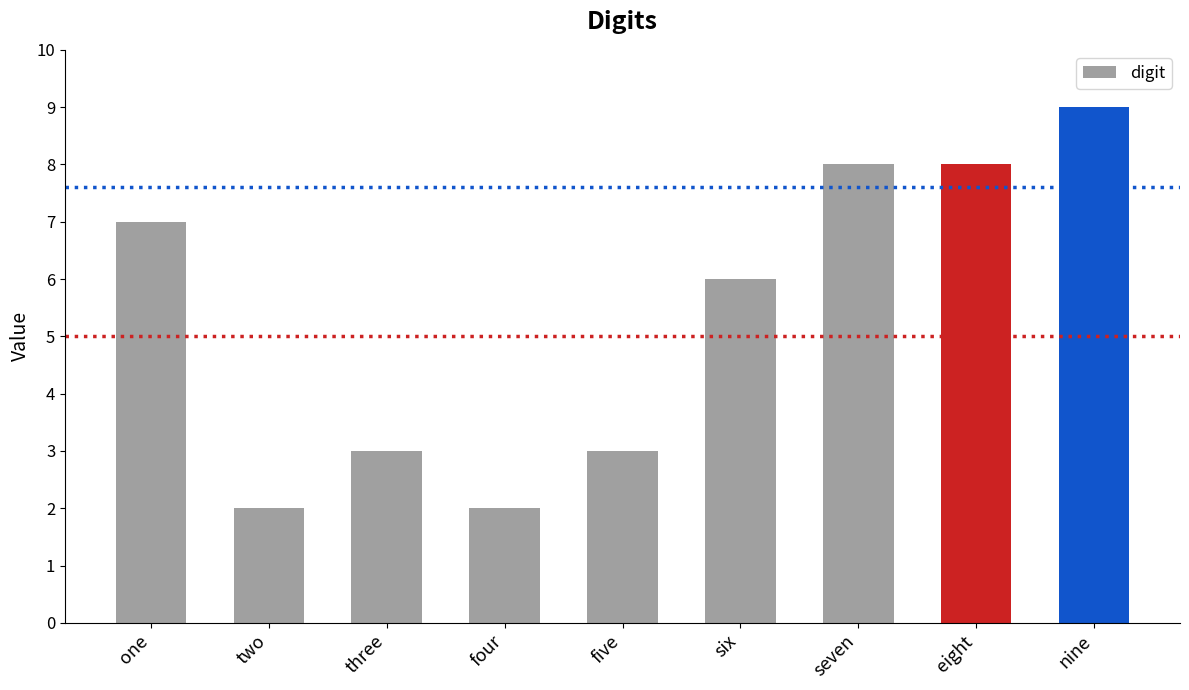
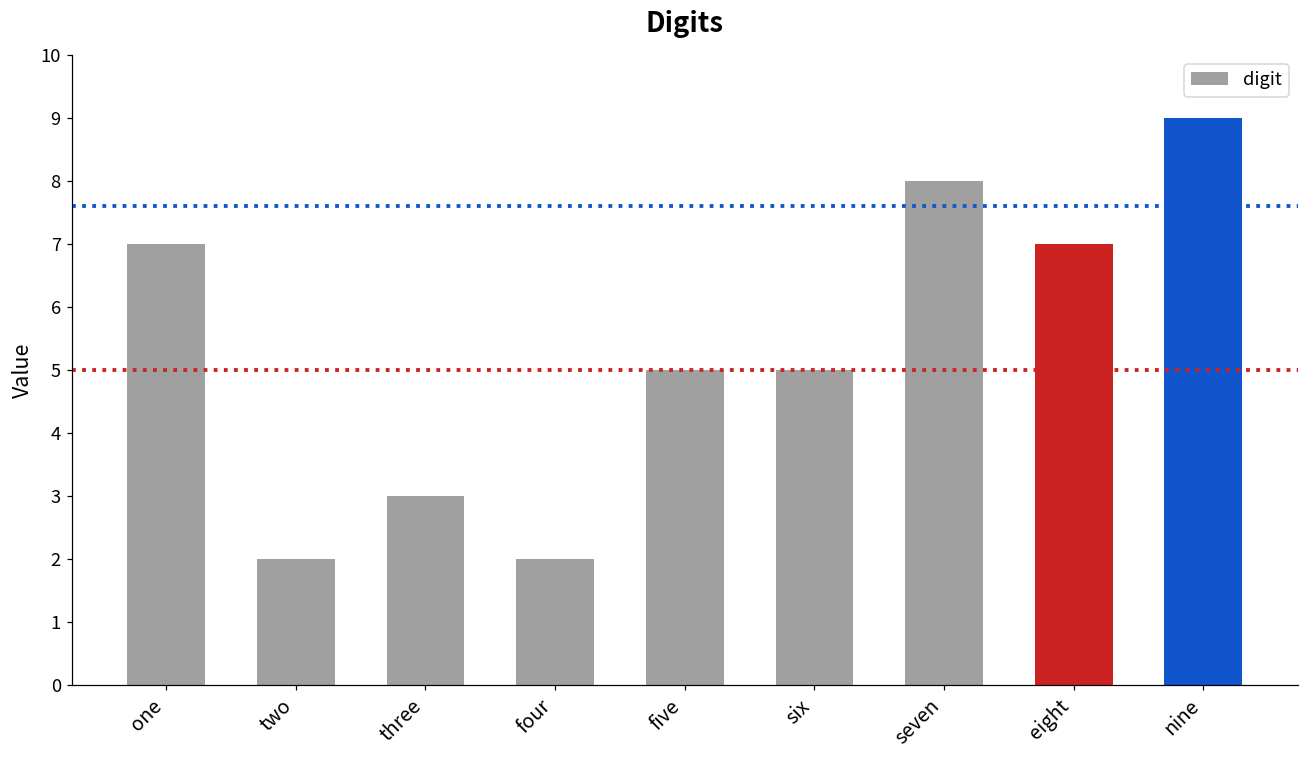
  {
    "one": 7,
    "two": 2,
    "three": 3,
    "four": 2,
-   "five": 3,
-   "six": 6,
+   "five": 5,
+   "six": 5,
    "seven": 8,
-   "eight": 8,
+   "eight": 7,
    "nine": 9
  }
